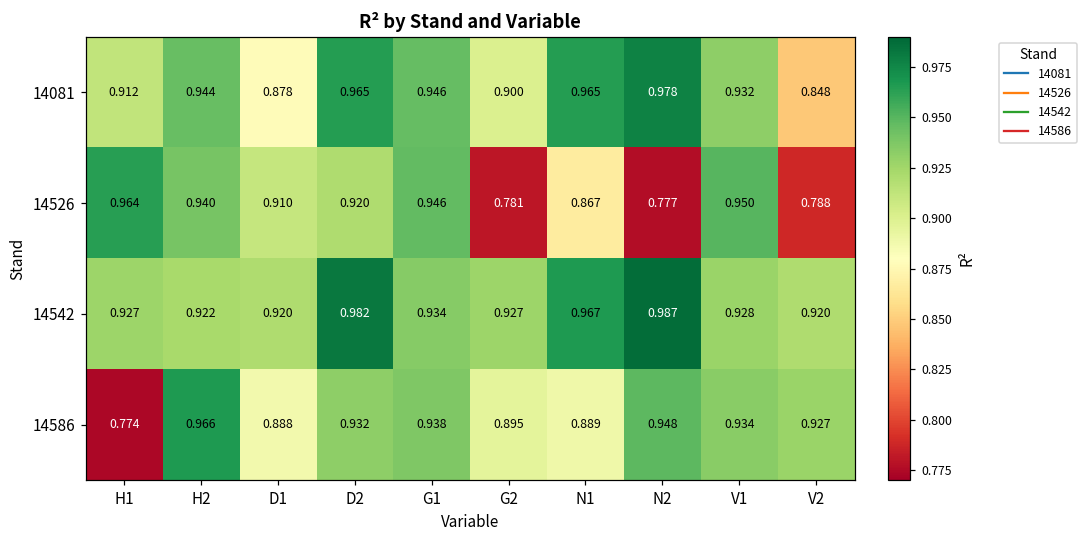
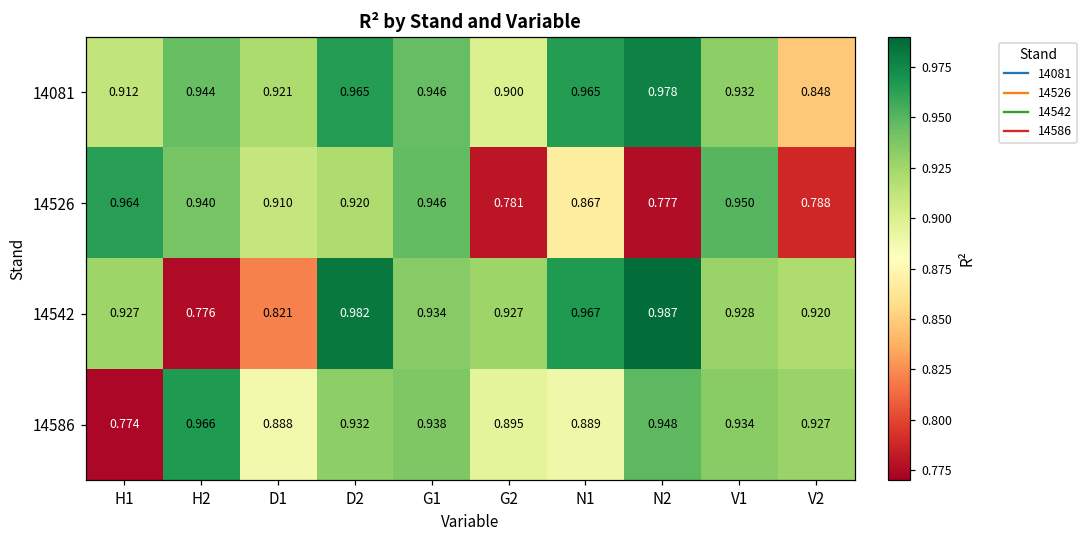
  {
    "14081": {
      "H1": 0.912,
      "H2": 0.944,
-     "D1": 0.878,
+     "D1": 0.921,
      "D2": 0.965,
      "G1": 0.946,
      "G2": 0.900,
      "N1": 0.965,
      "N2": 0.978,
      "V1": 0.932,
      "V2": 0.848
    },
    "14526": {
      "H1": 0.964,
      "H2": 0.940,
      "D1": 0.910,
      "D2": 0.920,
      "G1": 0.946,
      "G2": 0.781,
      "N1": 0.867,
      "N2": 0.777,
      "V1": 0.950,
      "V2": 0.788
    },
    "14542": {
      "H1": 0.927,
-     "H2": 0.922,
-     "D1": 0.920,
+     "H2": 0.776,
+     "D1": 0.821,
      "D2": 0.982,
      "G1": 0.934,
      "G2": 0.927,
      "N1": 0.967,
      "N2": 0.987,
      "V1": 0.928,
      "V2": 0.920
    },
    "14586": {
      "H1": 0.774,
      "H2": 0.966,
      "D1": 0.888,
      "D2": 0.932,
      "G1": 0.938,
      "G2": 0.895,
      "N1": 0.889,
      "N2": 0.948,
      "V1": 0.934,
      "V2": 0.927
    }
  }
